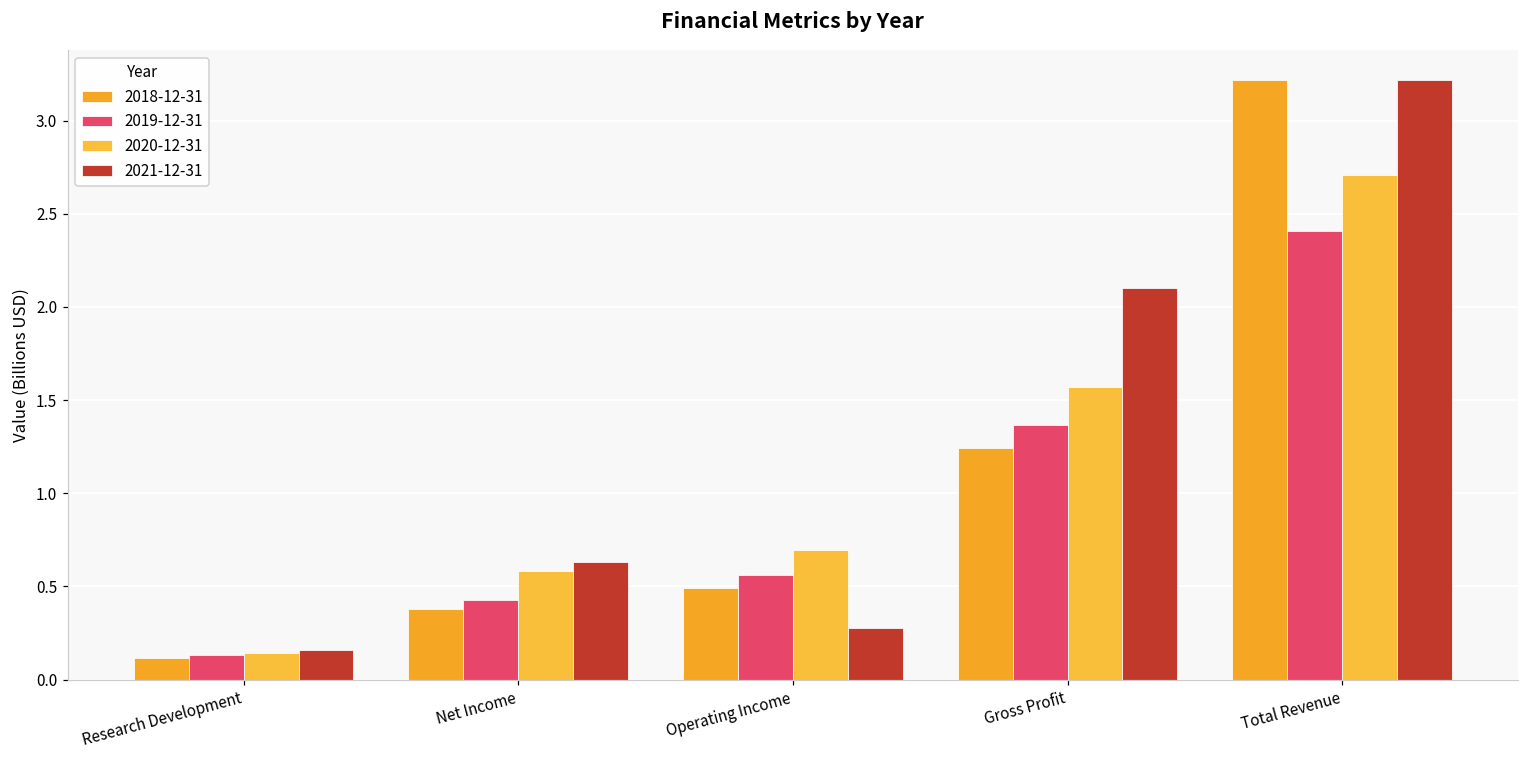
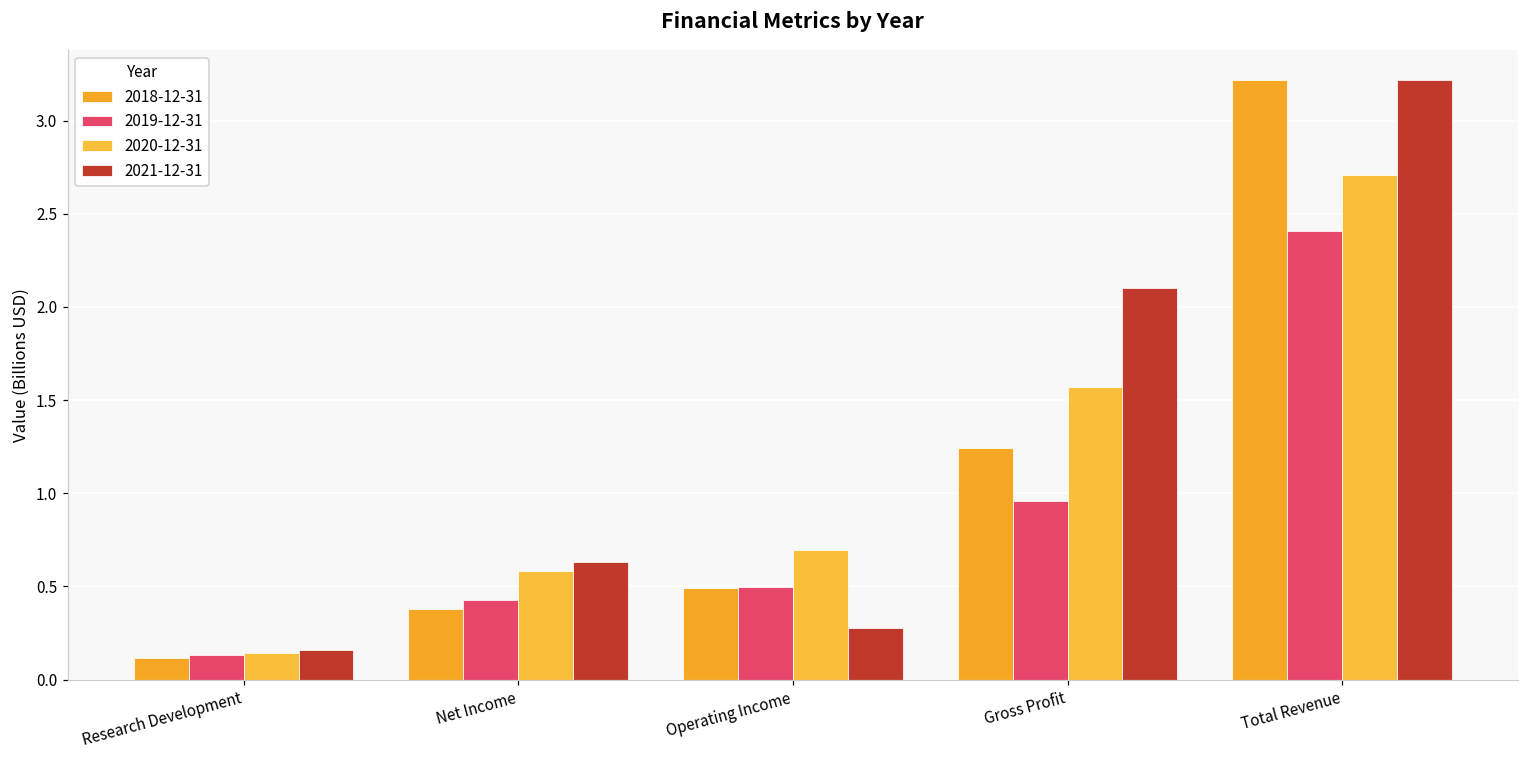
  {
    "2019-12-31": {
      "Research Development": 0.13,
      "Net Income": 0.43,
-     "Operating Income": 0.56,
-     "Gross Profit": 1.37,
+     "Operating Income": 0.50,
+     "Gross Profit": 0.96,
      "Total Revenue": 2.41
    },
    "2021-12-31": {
      "Research Development": 0.16,
      "Net Income": 0.63,
      "Operating Income": 0.28,
      "Gross Profit": 2.10,
      "Total Revenue": 3.22
    }
  }
